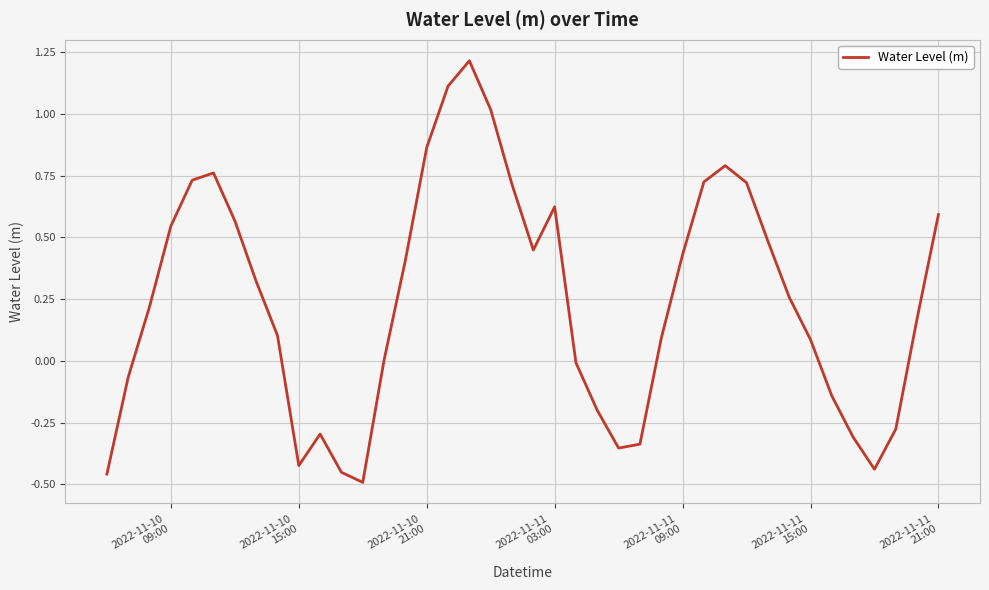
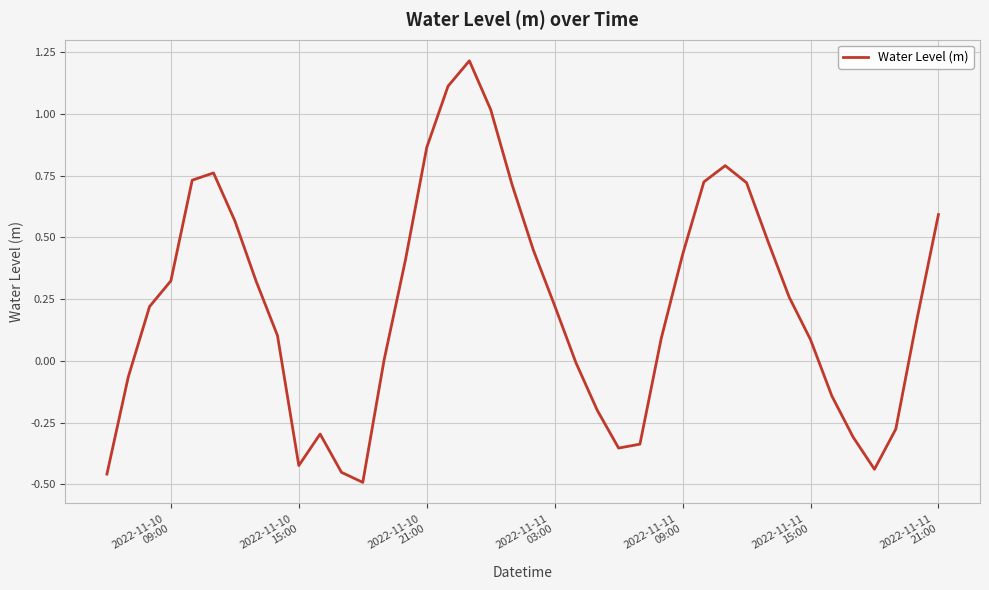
  {
-   "2022-11-10 09:00": 0.55,
+   "2022-11-10 09:00": 0.32,
    "2022-11-10 15:00": -0.42,
    "2022-11-10 21:00": 0.86,
-   "2022-11-11 03:00": 0.62,
+   "2022-11-11 03:00": 0.22,
    "2022-11-11 09:00": 0.43,
    "2022-11-11 15:00": 0.09,
    "2022-11-11 21:00": 0.59
  }
